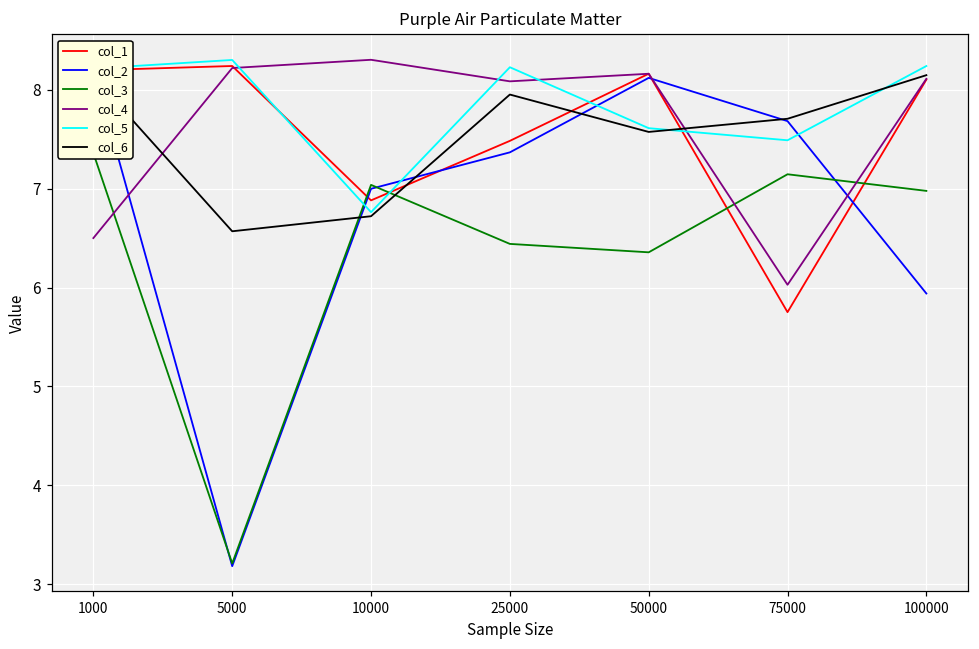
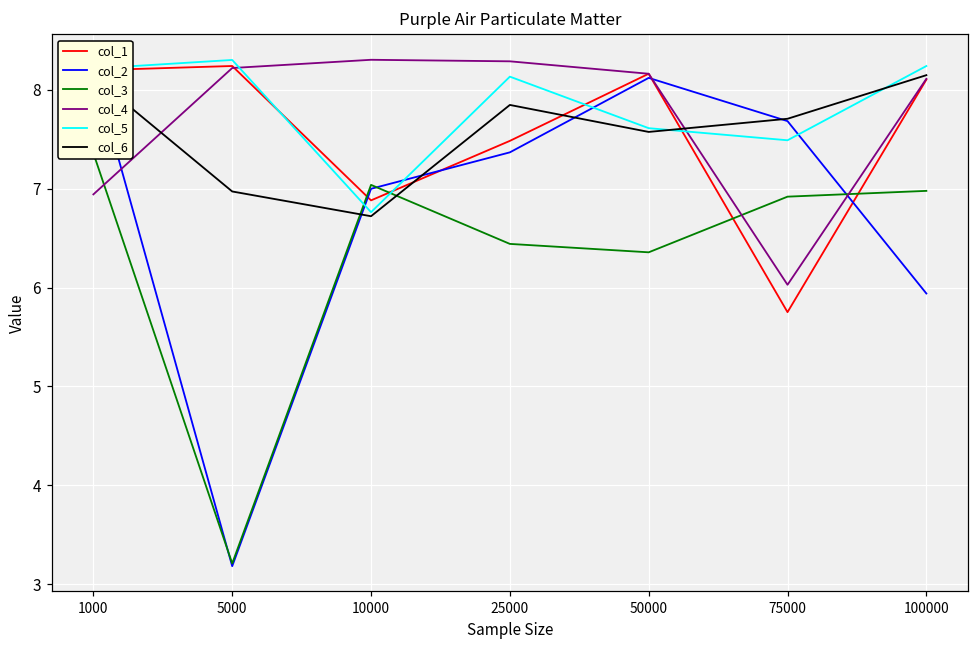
  {
    "col_1": {
      "10000": 6.9,
      "25000": 7.5,
      "75000": 5.8
    },
    "col_2": {
      "10000": 7.0,
      "25000": 7.4,
      "50000": 8.1,
      "100000": 5.9
    },
    "col_3": {
      "1000": 7.4,
      "10000": 7.0,
      "25000": 6.4,
      "50000": 6.4,
-     "75000": 7.1,
+     "75000": 6.9,
      "100000": 7.0
    },
    "col_4": {
-     "1000": 6.5,
+     "1000": 6.9,
      "10000": 8.3,
-     "25000": 8.1,
+     "25000": 8.3,
      "75000": 6.0
    },
    "col_5": {
      "5000": 8.3,
      "10000": 6.8,
-     "25000": 8.2,
+     "25000": 8.1,
      "50000": 7.6,
      "75000": 7.5,
      "100000": 8.2
    },
    "col_6": {
-     "5000": 6.6,
+     "5000": 7.0,
      "10000": 6.7,
-     "25000": 8.0,
+     "25000": 7.8,
      "50000": 7.6,
      "100000": 8.1
    }
  }
